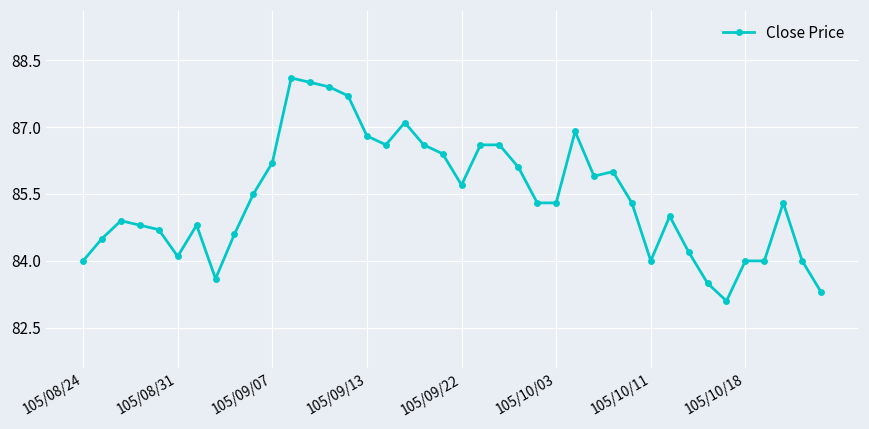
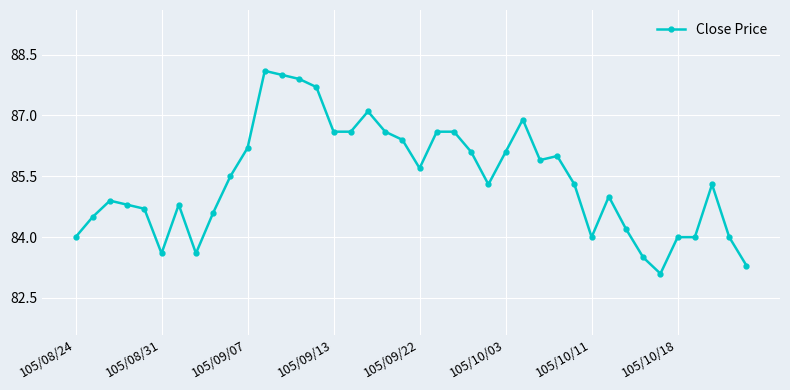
  {
    "105/08/24": 84.0,
-   "105/08/31": 84.1,
+   "105/08/31": 83.6,
    "105/09/07": 86.2,
-   "105/09/13": 86.8,
+   "105/09/13": 86.6,
    "105/09/22": 85.7,
-   "105/10/03": 85.3,
+   "105/10/03": 86.1,
    "105/10/11": 84.0,
    "105/10/18": 84.0
  }
